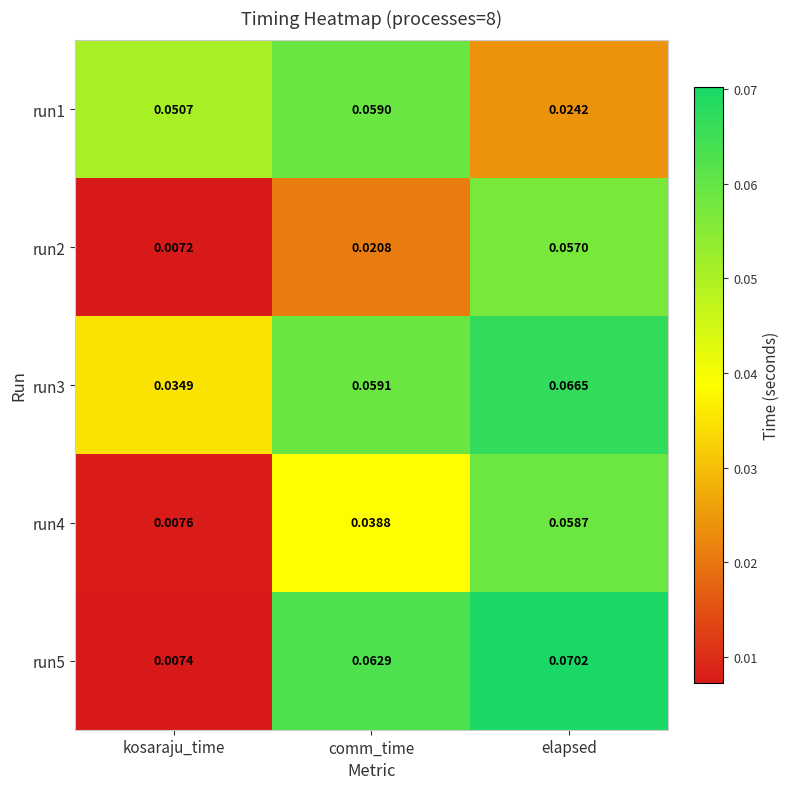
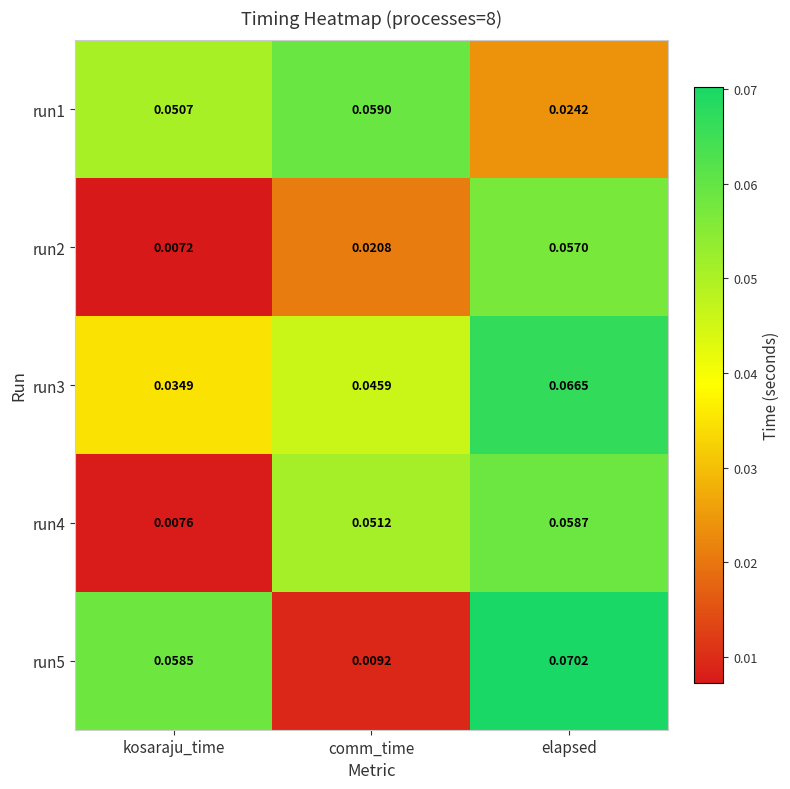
  {
    "run1": {
      "kosaraju_time": 0.0507,
      "comm_time": 0.0590,
      "elapsed": 0.0242
    },
    "run2": {
      "kosaraju_time": 0.0072,
      "comm_time": 0.0208,
      "elapsed": 0.0570
    },
    "run3": {
      "kosaraju_time": 0.0349,
-     "comm_time": 0.0591,
+     "comm_time": 0.0459,
      "elapsed": 0.0665
    },
    "run4": {
      "kosaraju_time": 0.0076,
-     "comm_time": 0.0388,
+     "comm_time": 0.0512,
      "elapsed": 0.0587
    },
    "run5": {
-     "kosaraju_time": 0.0074,
-     "comm_time": 0.0629,
+     "kosaraju_time": 0.0585,
+     "comm_time": 0.0092,
      "elapsed": 0.0702
    }
  }
